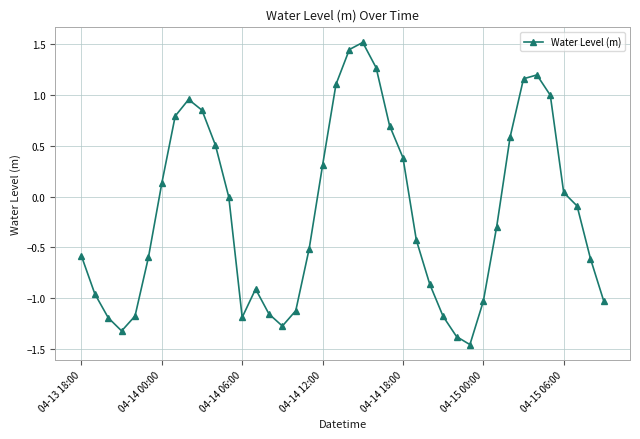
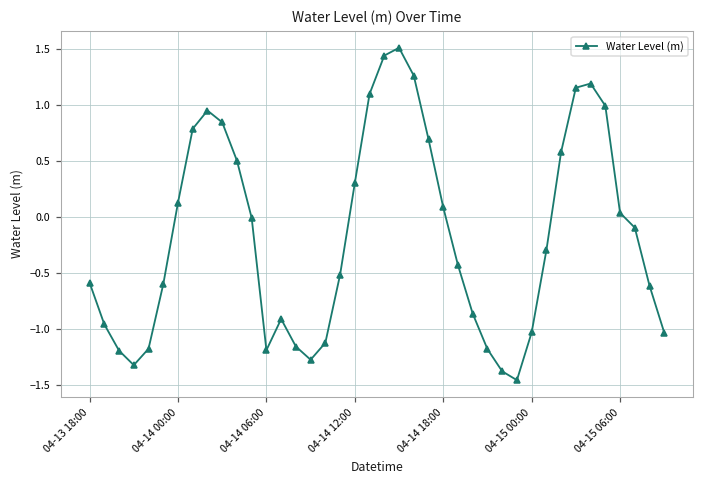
  {
    "04-13 18:00": -0.58,
    "04-14 00:00": 0.13,
    "04-14 06:00": -1.19,
    "04-14 12:00": 0.31,
-   "04-14 18:00": 0.38,
+   "04-14 18:00": 0.09,
    "04-15 00:00": -1.03,
    "04-15 06:00": 0.04
  }
